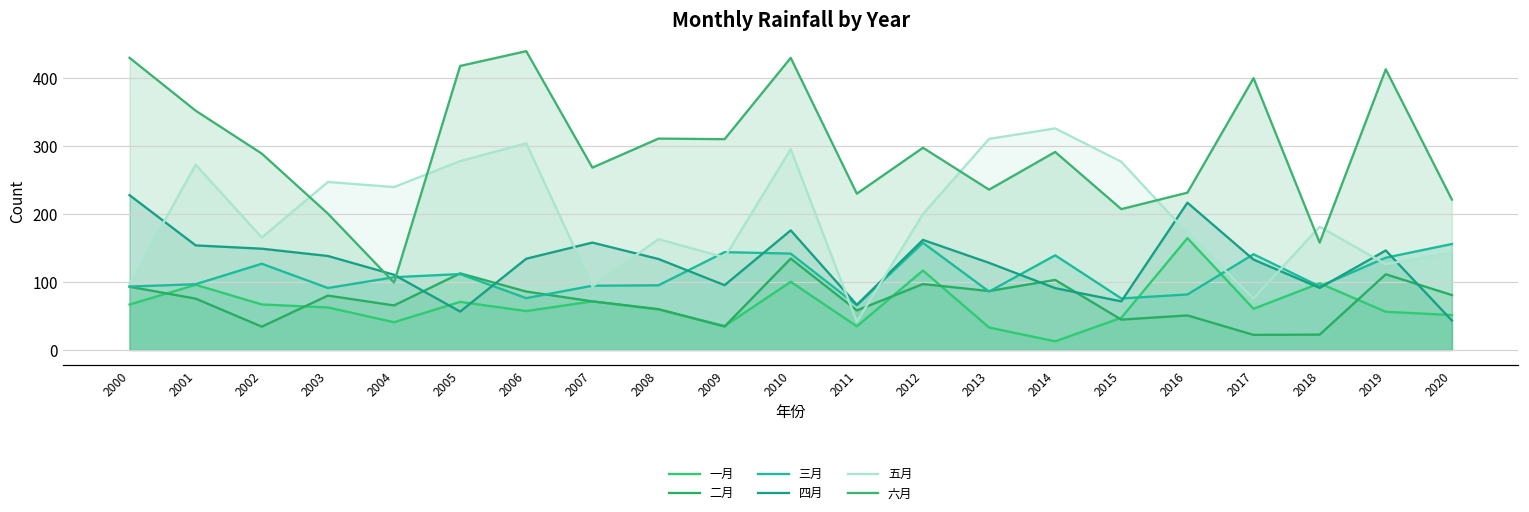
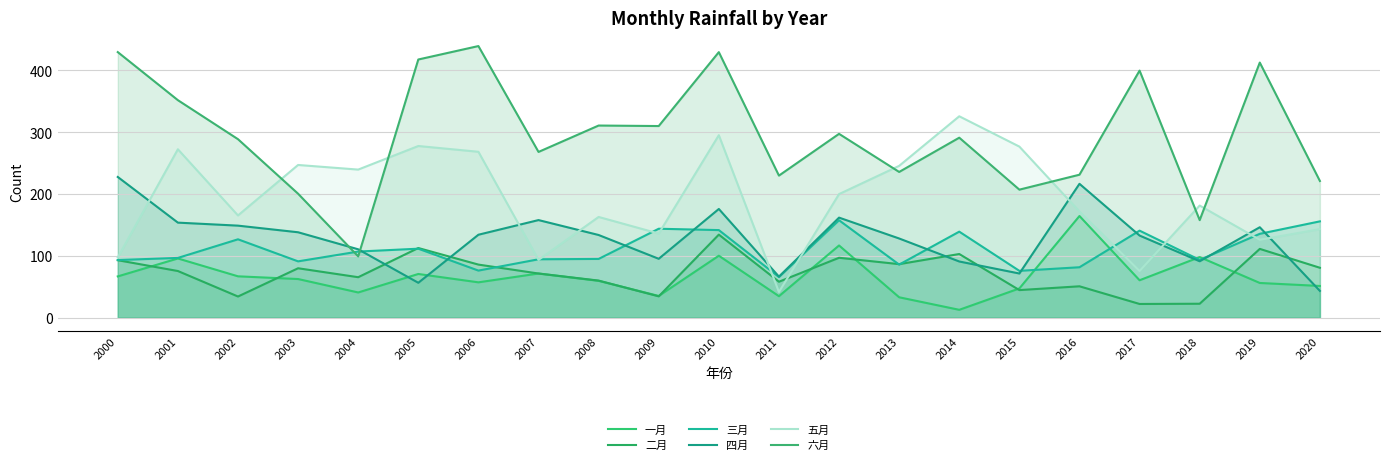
  {
    "五月": {
      "2000": 100,
      "2001": 270,
      "2002": 170,
      "2003": 250,
      "2004": 240,
      "2005": 280,
-     "2006": 300,
+     "2006": 270,
      "2008": 160,
      "2009": 140,
      "2010": 300,
      "2011": 40,
      "2012": 200,
-     "2013": 310,
+     "2013": 250,
      "2014": 330,
      "2015": 280,
      "2016": 170,
      "2017": 80,
      "2018": 180,
      "2019": 130,
      "2020": 140
    }
  }
